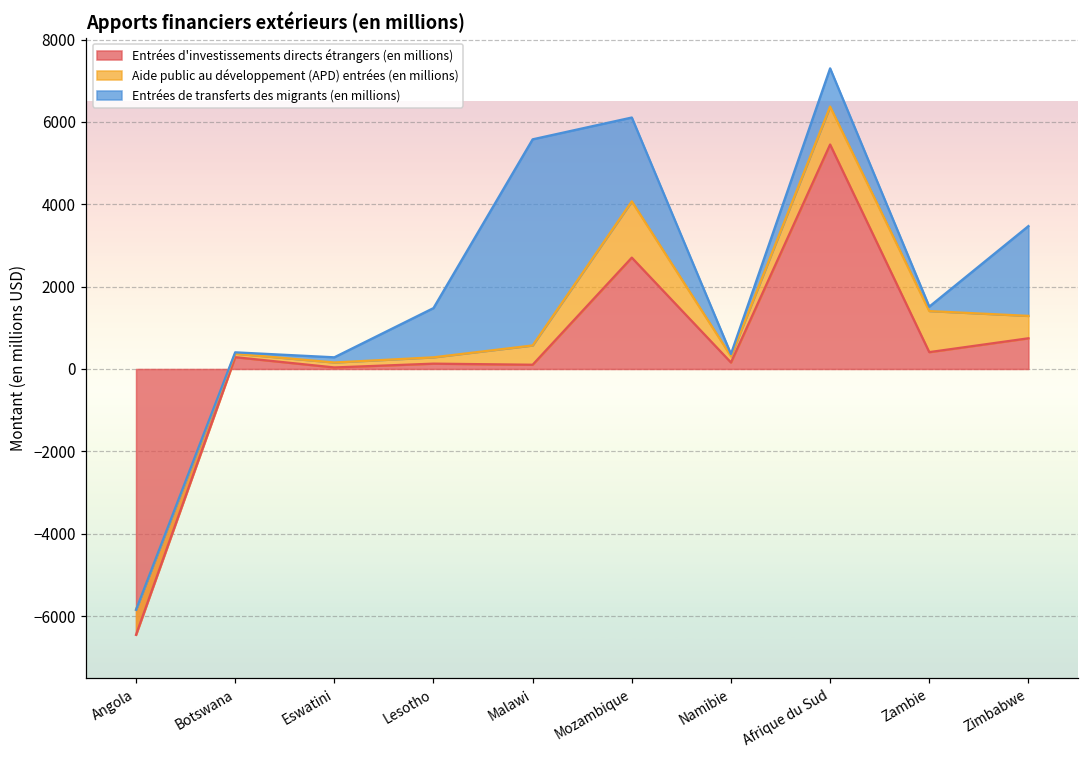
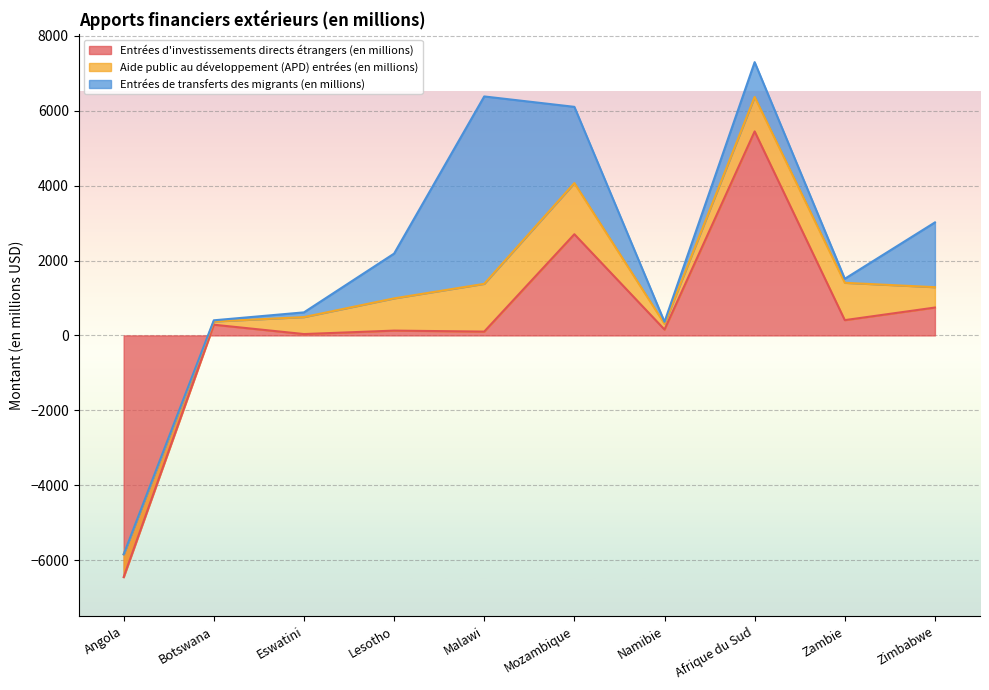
  {
    "Aide public au développement (APD) entrées (en millions)": {
-     "Eswatini": 100,
-     "Lesotho": 200,
-     "Malawi": 500,
+     "Eswatini": 500,
+     "Lesotho": 900,
+     "Malawi": 1300,
      "Mozambique": 1400,
      "Afrique du Sud": 900,
      "Zambie": 1000,
      "Zimbabwe": 500
    },
    "Entrées de transferts des migrants (en millions)": {
      "Eswatini": 100,
      "Lesotho": 1200,
      "Malawi": 5000,
      "Mozambique": 2000,
      "Afrique du Sud": 900,
      "Zambie": 100,
-     "Zimbabwe": 2200
+     "Zimbabwe": 1700
    }
  }
